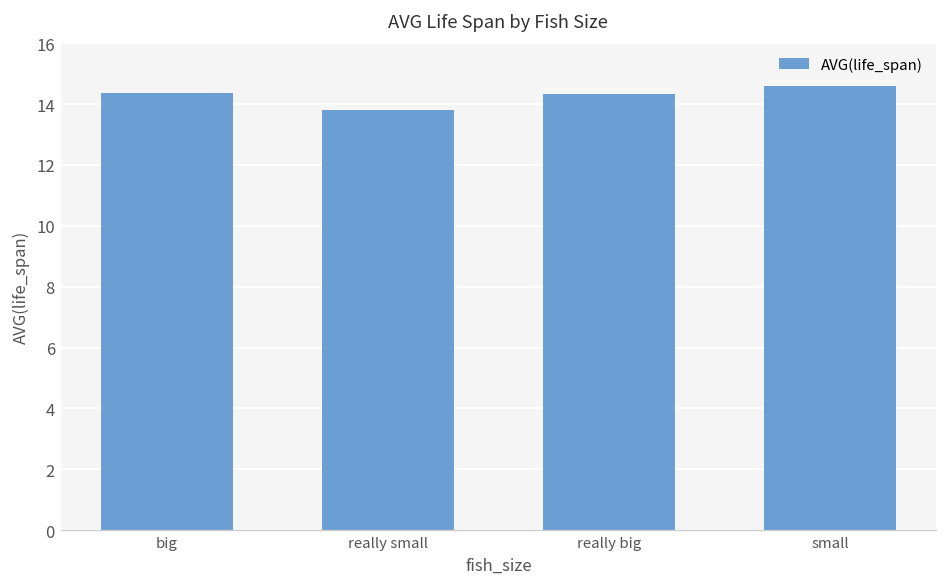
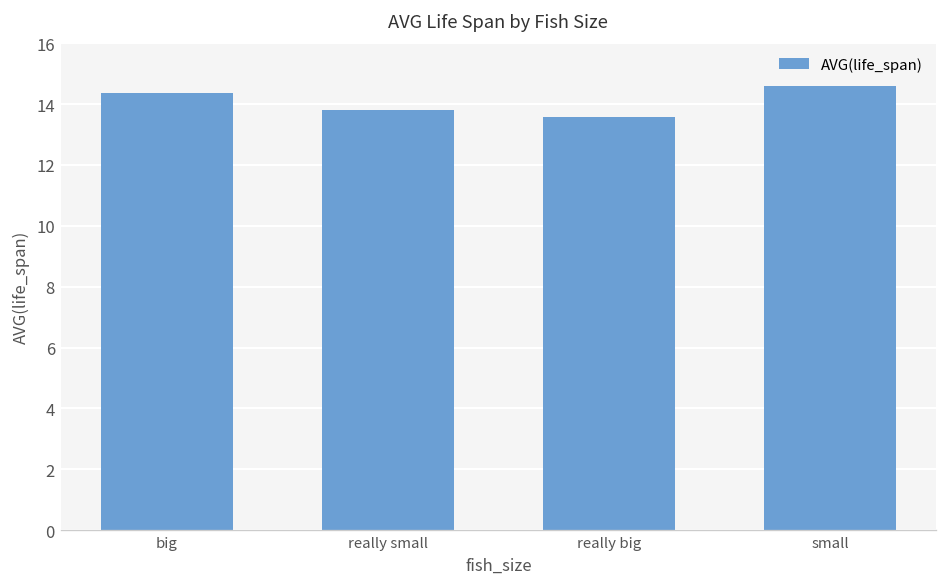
  {
    "big": 14.4,
    "really small": 13.8,
-   "really big": 14.3,
+   "really big": 13.6,
    "small": 14.6
  }
